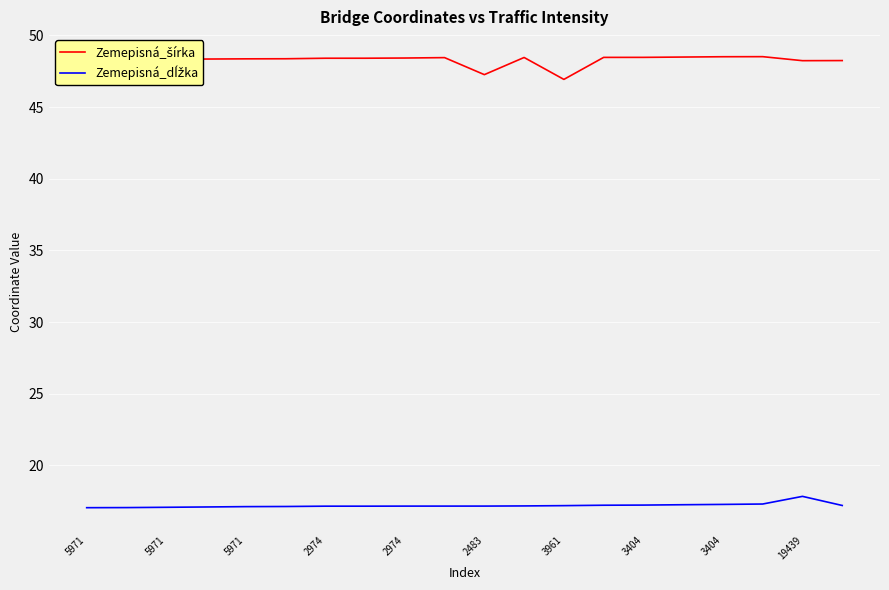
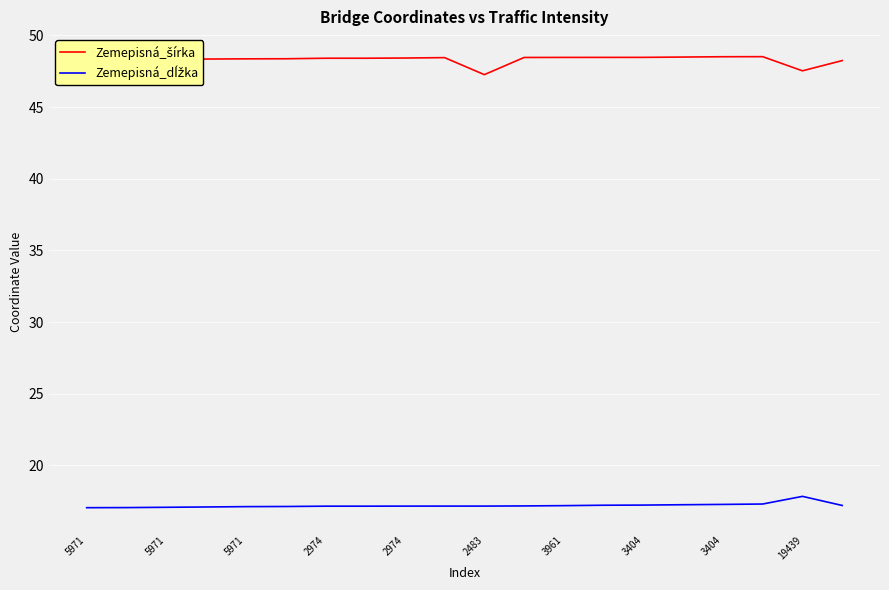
  {
    "Zemepisná_šírka": {
      "2483": 47.3,
-     "3961": 46.9,
-     "19439": 48.2
+     "3961": 48.5,
+     "19439": 47.5
    },
    "Zemepisná_dĺžka": {
      "2483": 17.2,
      "3961": 17.2,
      "19439": 17.8
    }
  }
